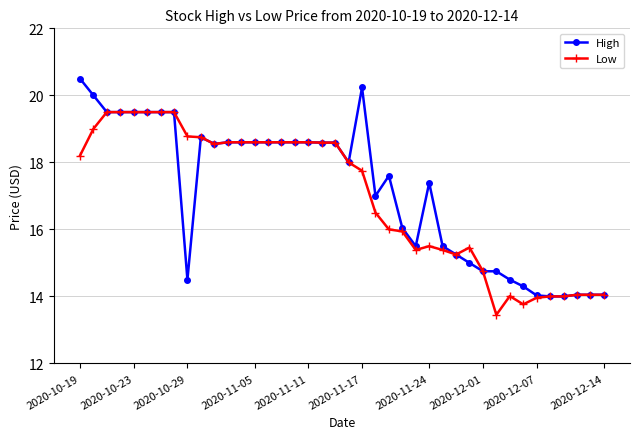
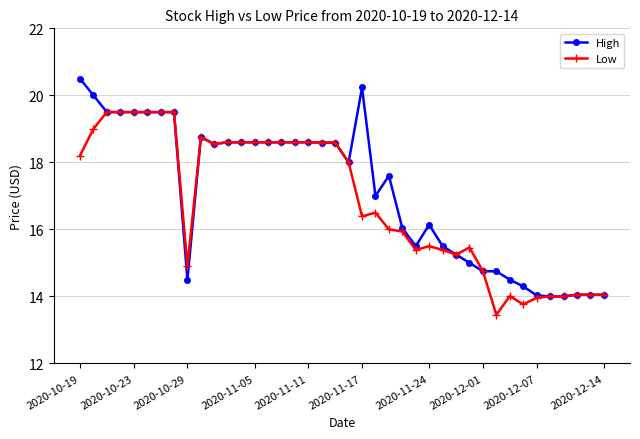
  {
    "High": {
      "2020-10-19": 20.5,
      "2020-10-29": 14.5,
      "2020-11-17": 20.2,
-     "2020-11-24": 17.4
+     "2020-11-24": 16.1
    },
    "Low": {
      "2020-10-19": 18.2,
-     "2020-10-29": 18.8,
-     "2020-11-17": 17.8,
+     "2020-10-29": 14.9,
+     "2020-11-17": 16.4,
      "2020-11-24": 15.5
    }
  }
